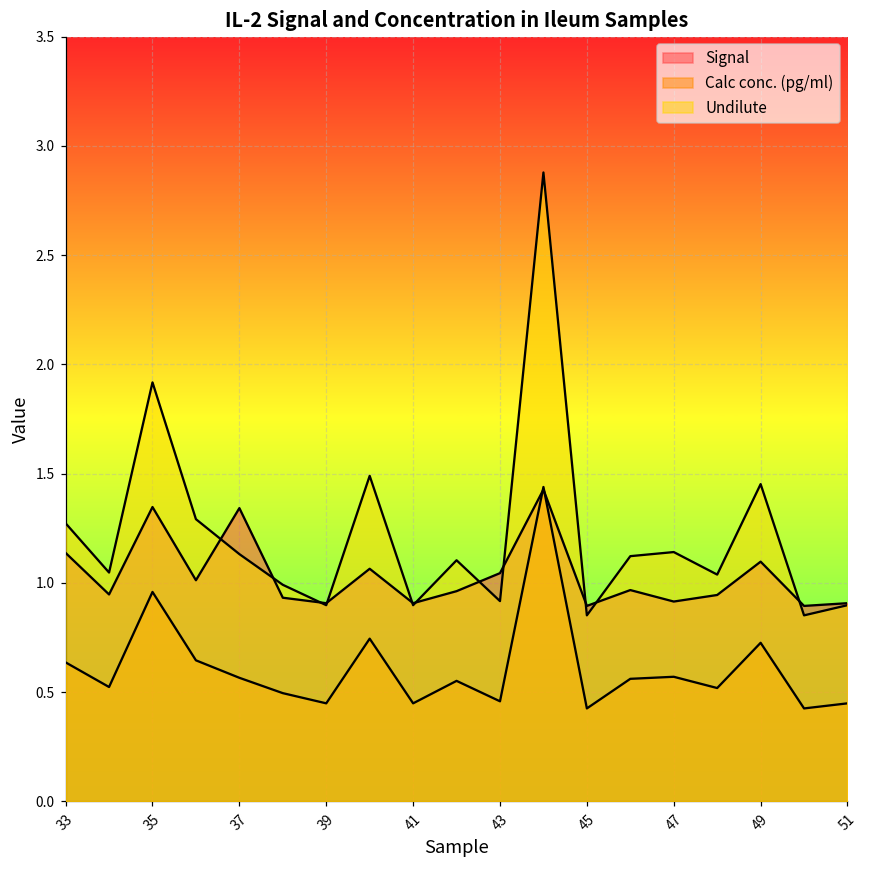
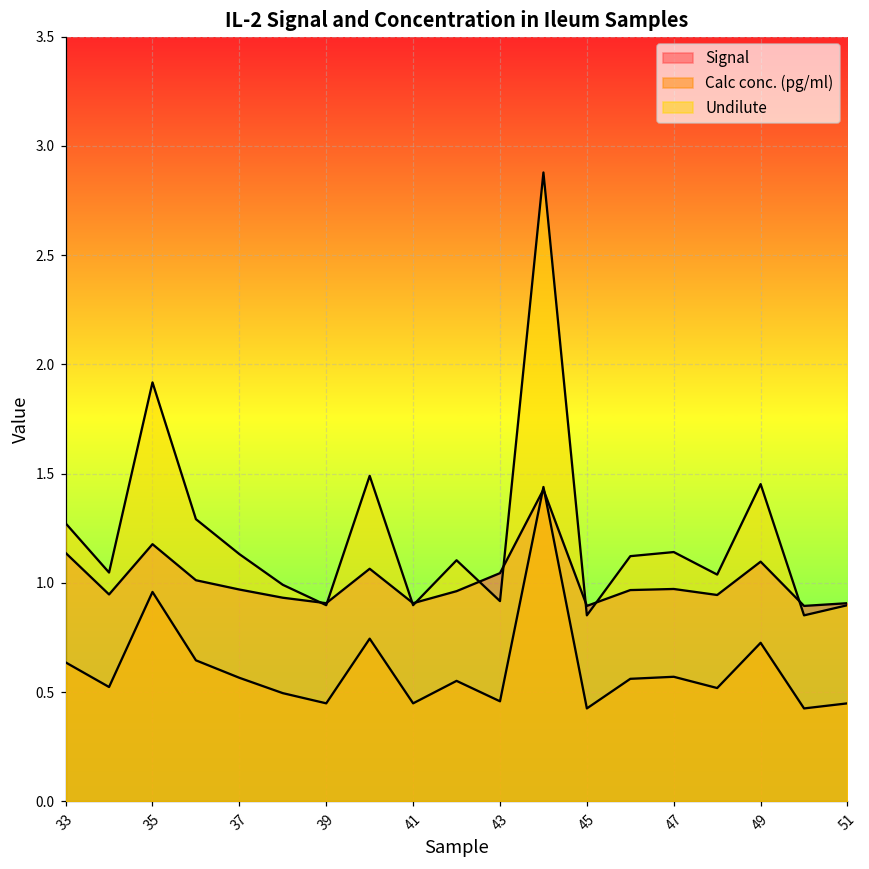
  {
    "Signal": {
      "33": 1.14,
-     "35": 1.35,
-     "37": 1.34,
+     "35": 1.18,
+     "37": 0.97,
      "43": 1.05,
      "45": 0.90,
-     "47": 0.92,
+     "47": 0.97,
      "49": 1.10
    }
  }
